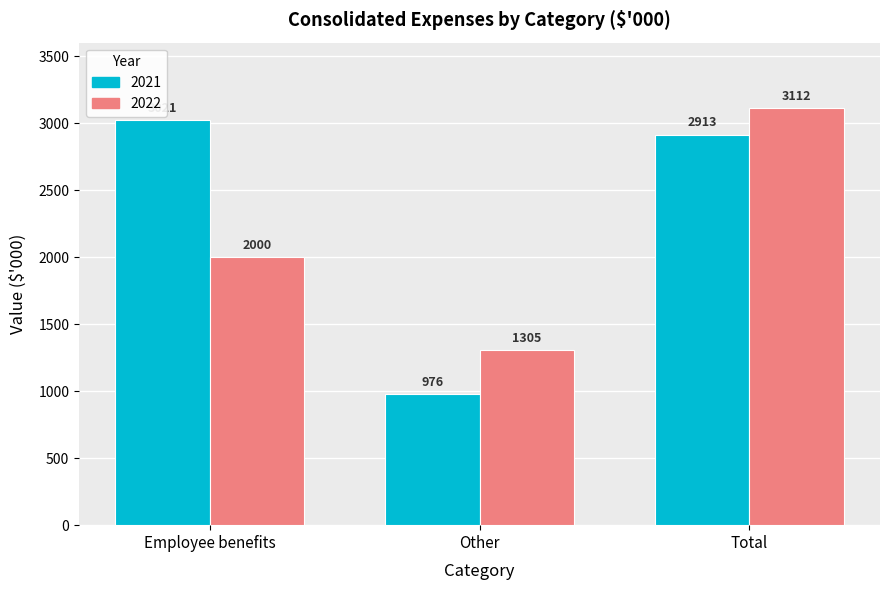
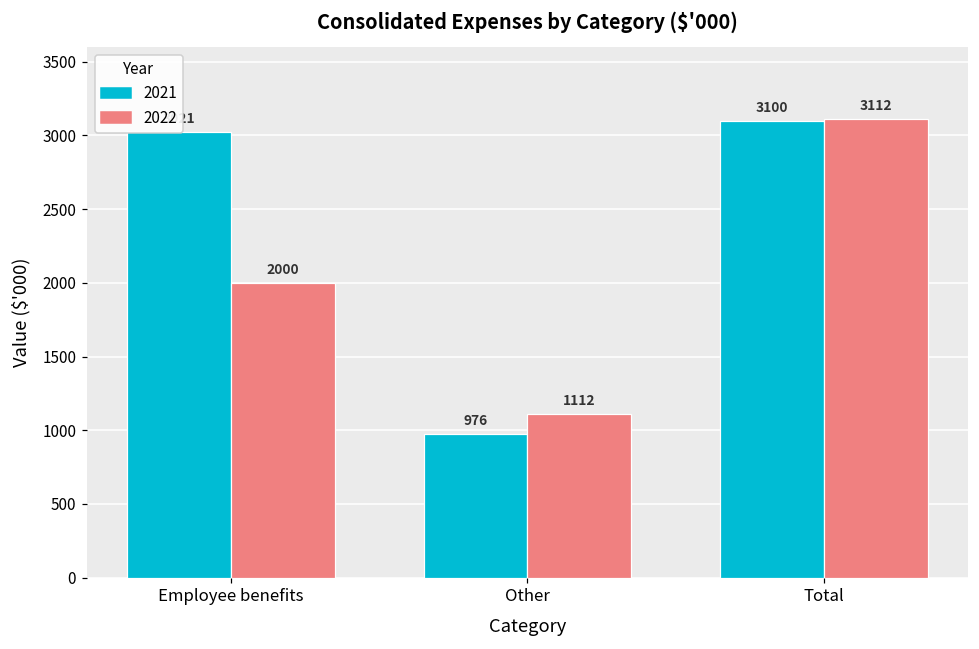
  {
    "2021": {
      "Other": 976,
-     "Total": 2913
+     "Total": 3100
    },
    "2022": {
      "Employee benefits": 2000,
-     "Other": 1305,
+     "Other": 1112,
      "Total": 3112
    }
  }
